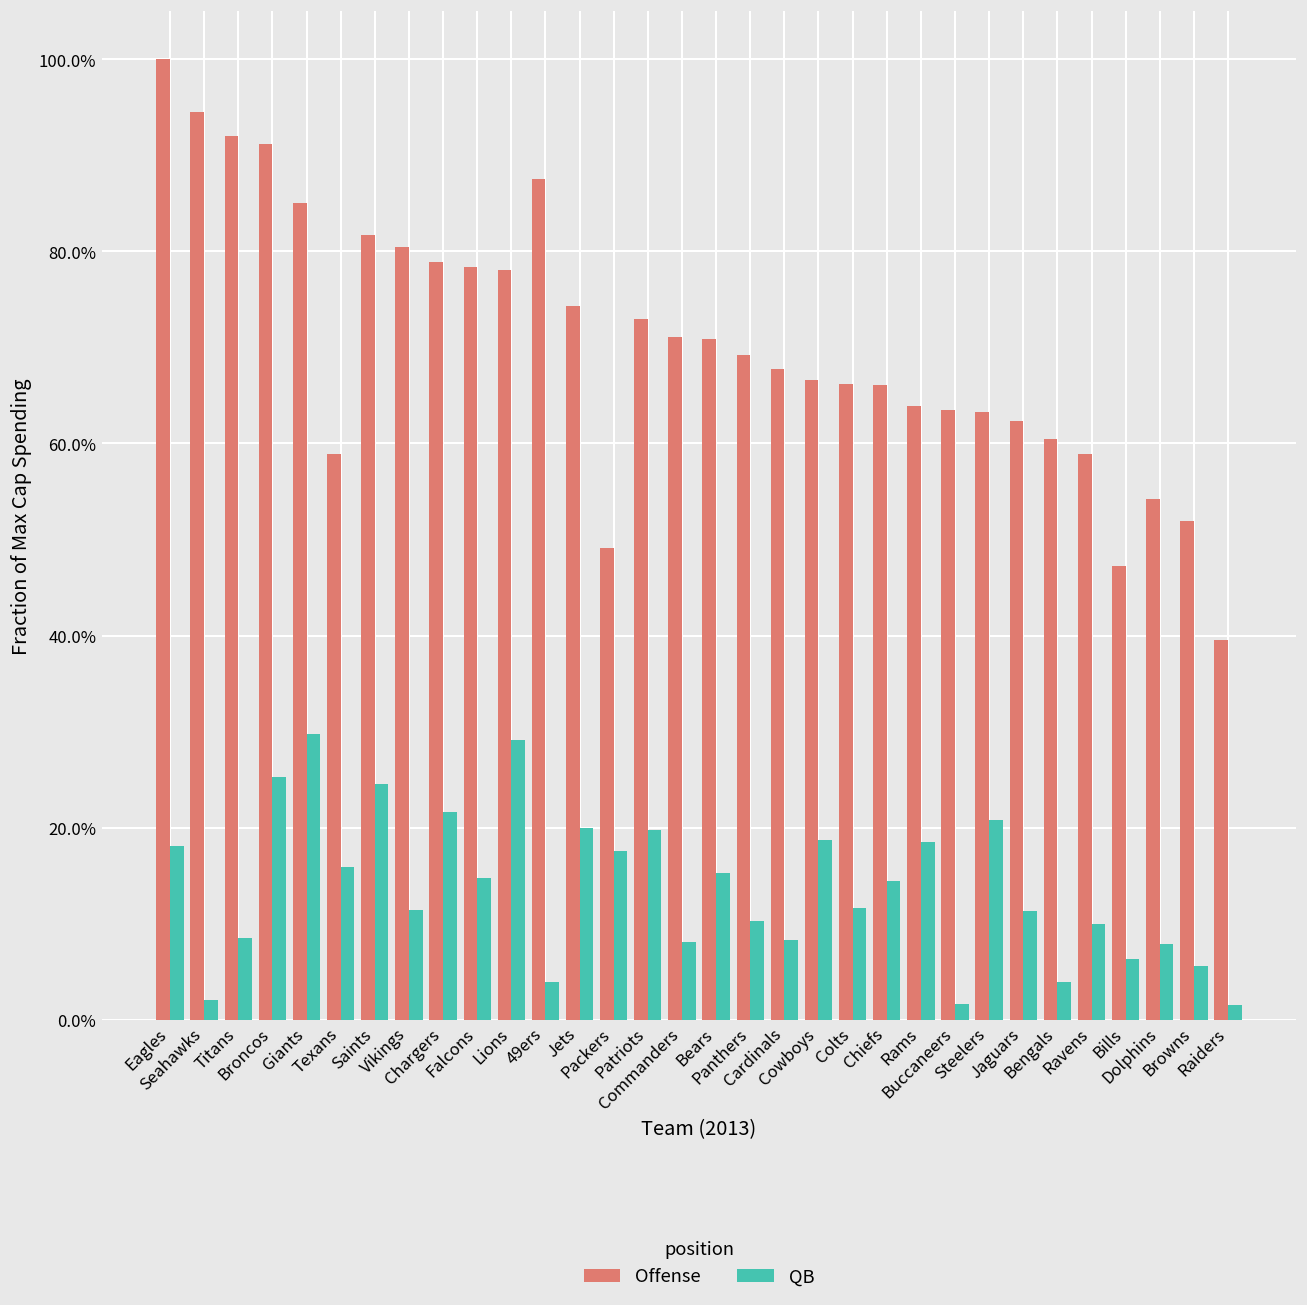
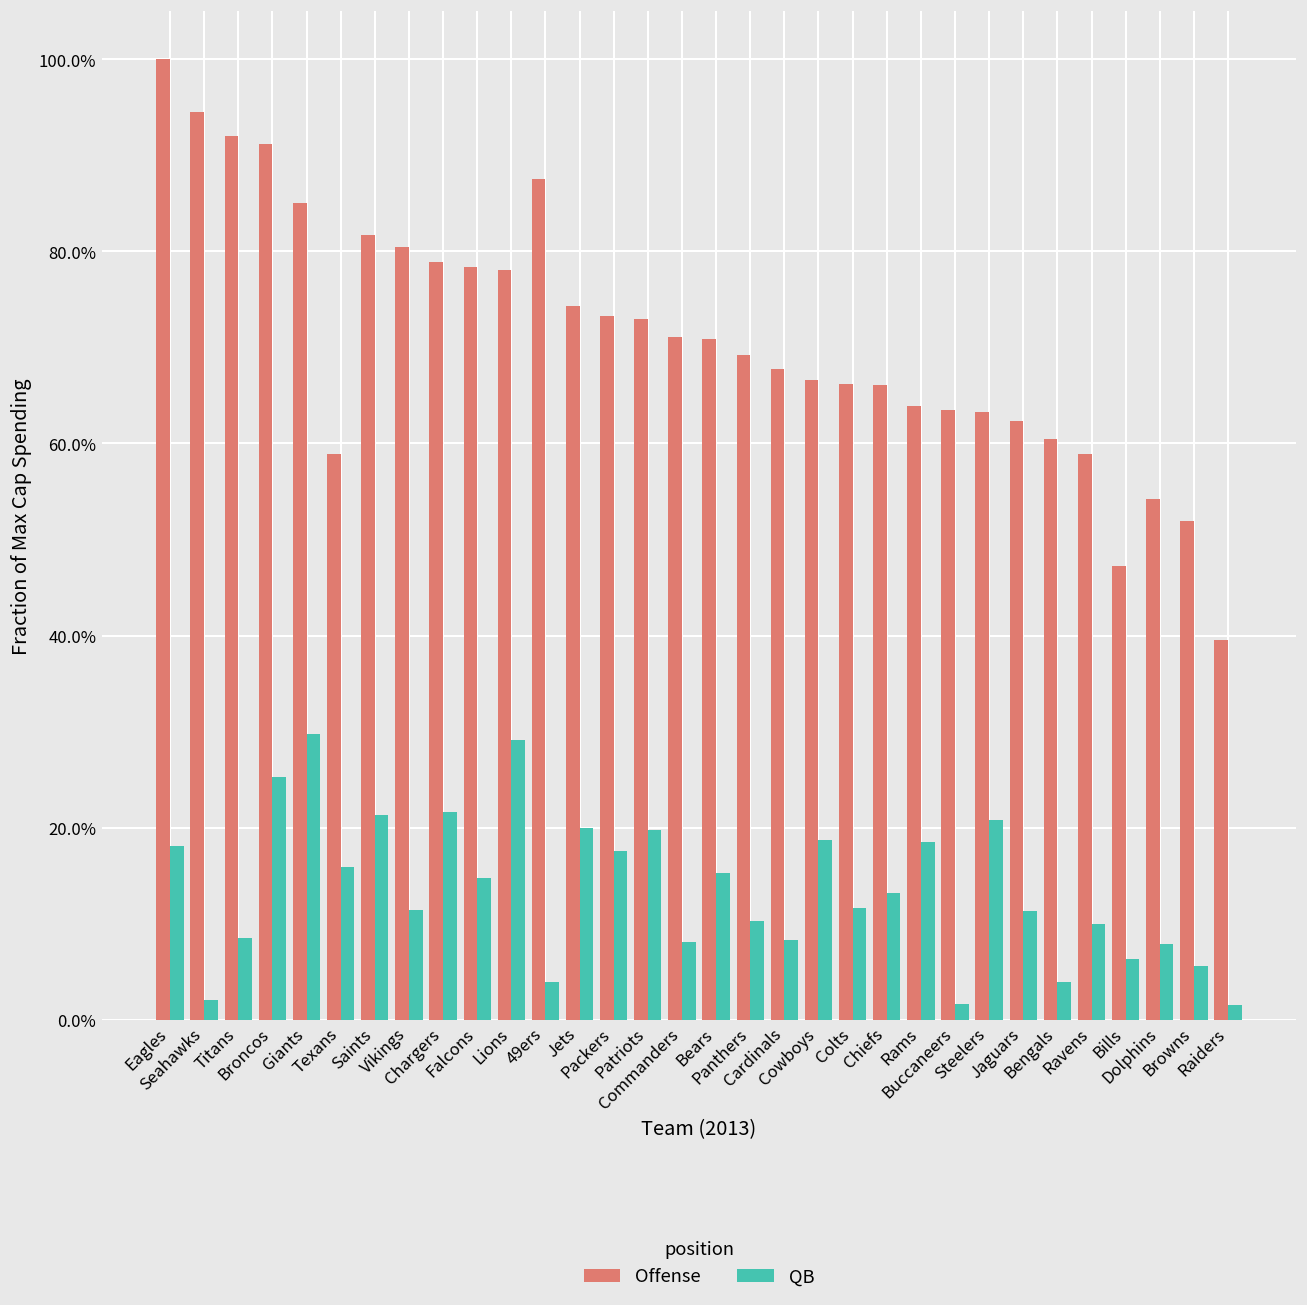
  {
    "Offense": {
      "Eagles": "100%",
      "Seahawks": "94%",
      "Titans": "92%",
      "Broncos": "91%",
      "Giants": "85%",
      "Texans": "59%",
      "Saints": "82%",
      "Vikings": "80%",
      "Chargers": "79%",
      "Falcons": "78%",
      "Lions": "78%",
      "49ers": "87%",
      "Jets": "74%",
-     "Packers": "49%",
+     "Packers": "73%",
      "Patriots": "73%",
      "Commanders": "71%",
      "Bears": "71%",
      "Panthers": "69%",
      "Cardinals": "68%",
      "Cowboys": "67%",
      "Colts": "66%",
      "Chiefs": "66%",
      "Rams": "64%",
      "Buccaneers": "63%",
      "Steelers": "63%",
      "Jaguars": "62%",
      "Bengals": "60%",
      "Ravens": "59%",
      "Bills": "47%",
      "Dolphins": "54%",
      "Browns": "52%",
      "Raiders": "40%"
    },
    "QB": {
      "Eagles": "18%",
      "Seahawks": "2%",
      "Titans": "9%",
      "Broncos": "25%",
      "Giants": "30%",
      "Texans": "16%",
-     "Saints": "25%",
+     "Saints": "21%",
      "Vikings": "11%",
      "Chargers": "22%",
      "Falcons": "15%",
      "Lions": "29%",
      "49ers": "4%",
      "Jets": "20%",
      "Packers": "18%",
      "Patriots": "20%",
      "Commanders": "8%",
      "Bears": "15%",
      "Panthers": "10%",
      "Cardinals": "8%",
      "Cowboys": "19%",
      "Colts": "12%",
-     "Chiefs": "14%",
+     "Chiefs": "13%",
      "Rams": "19%",
      "Buccaneers": "2%",
      "Steelers": "21%",
      "Jaguars": "11%",
      "Bengals": "4%",
      "Ravens": "10%",
      "Bills": "6%",
      "Dolphins": "8%",
      "Browns": "6%",
      "Raiders": "2%"
    }
  }
